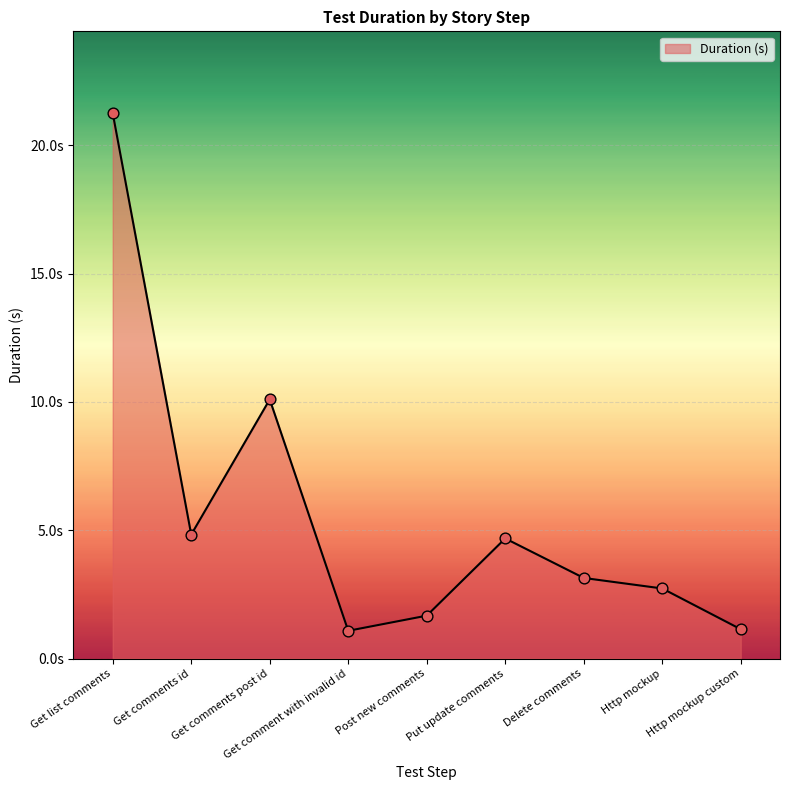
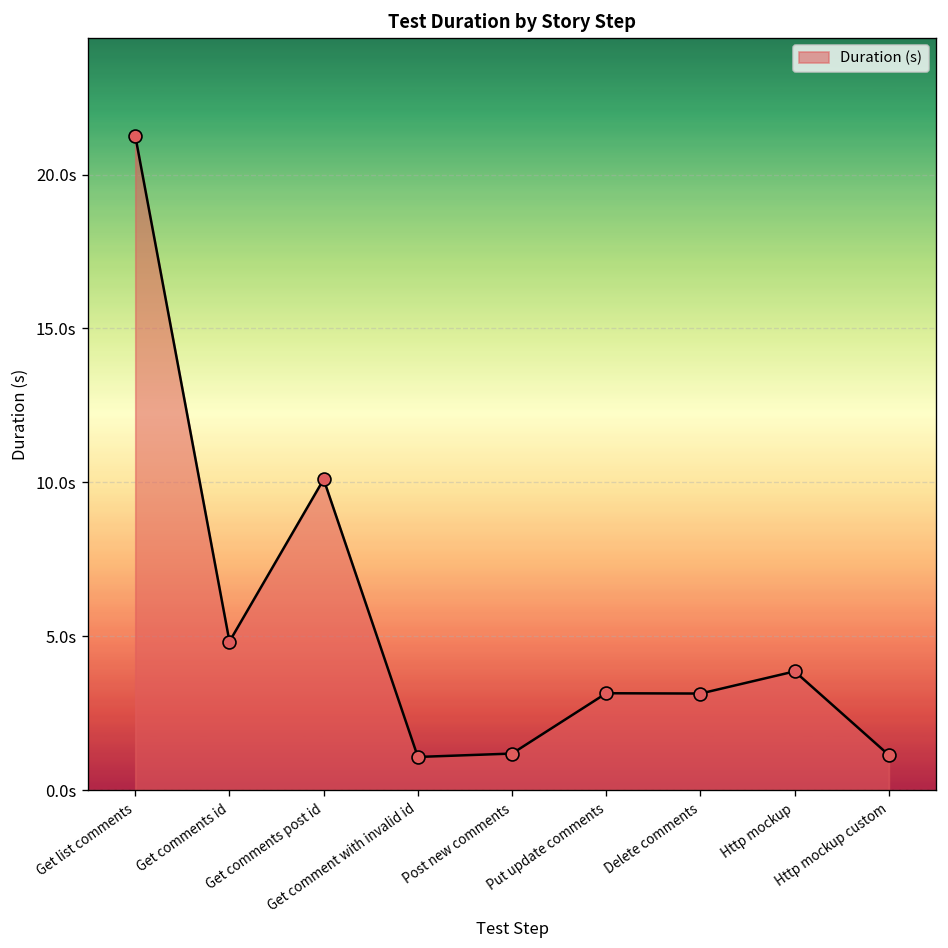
  {
    "Get list comments": "21.3s",
    "Get comments id": "4.8s",
    "Get comments post id": "10.1s",
    "Get comment with invalid id": "1.1s",
-   "Post new comments": "1.7s",
-   "Put update comments": "4.7s",
+   "Post new comments": "1.2s",
+   "Put update comments": "3.2s",
    "Delete comments": "3.1s",
-   "Http mockup": "2.7s",
+   "Http mockup": "3.9s",
    "Http mockup custom": "1.1s"
  }
